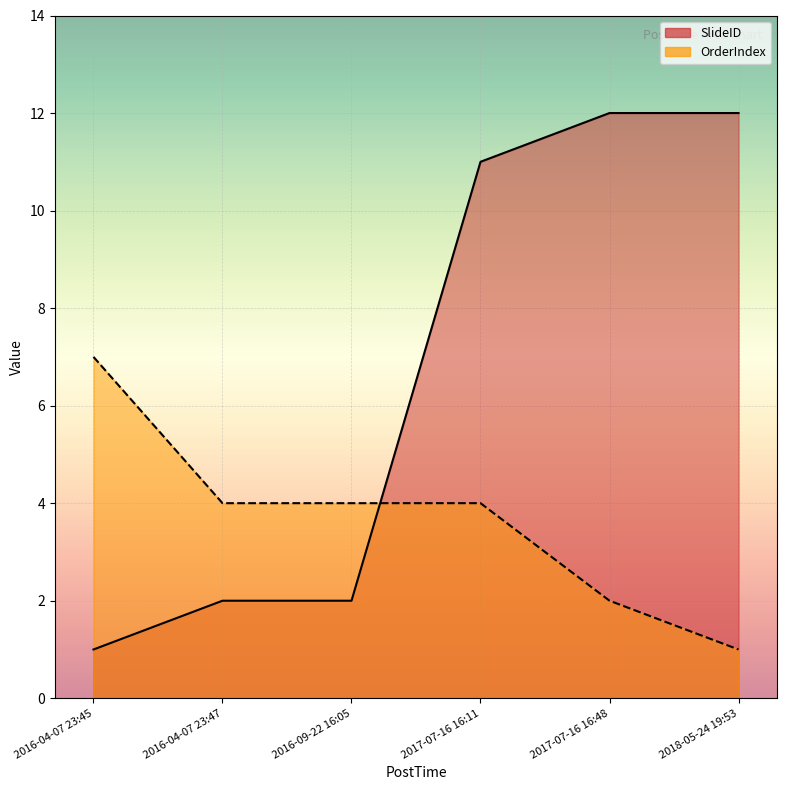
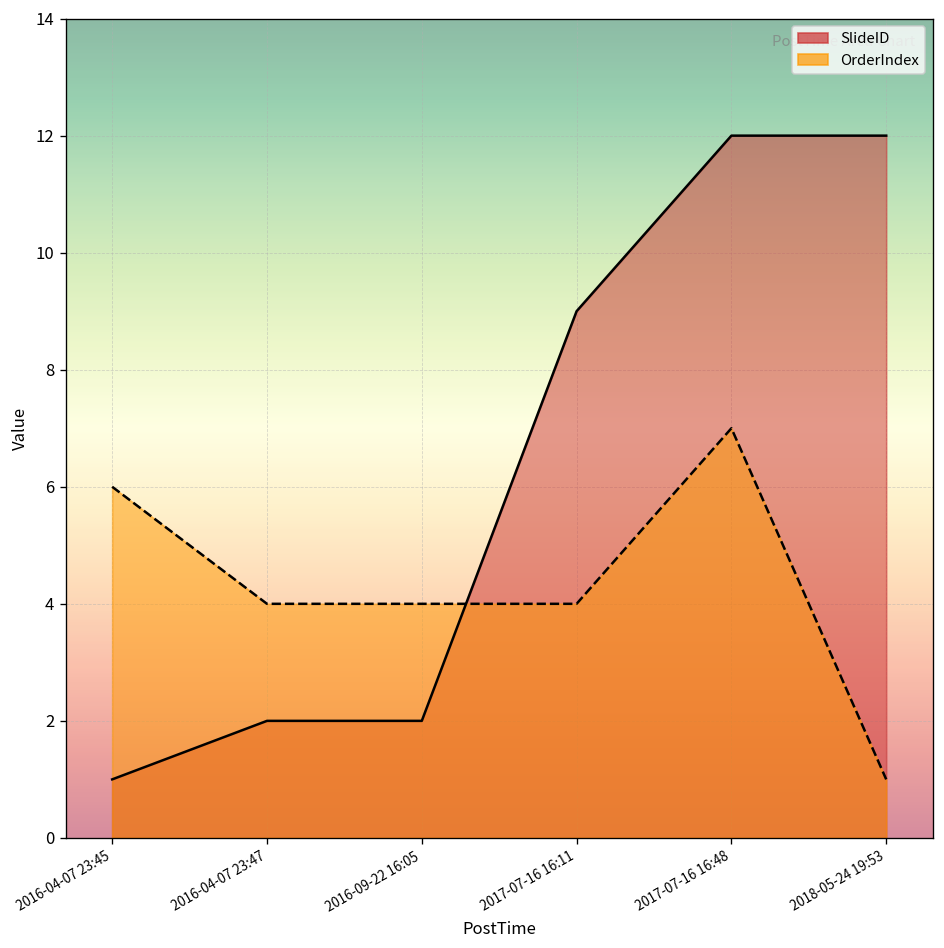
  {
    "SlideID": {
      "2016-04-07 23:45": 1,
      "2016-04-07 23:47": 2,
      "2016-09-22 16:05": 2,
-     "2017-07-16 16:11": 11,
+     "2017-07-16 16:11": 9,
      "2017-07-16 16:48": 12,
      "2018-05-24 19:53": 12
    },
    "OrderIndex": {
-     "2016-04-07 23:45": 7,
+     "2016-04-07 23:45": 6,
      "2016-04-07 23:47": 4,
      "2016-09-22 16:05": 4,
      "2017-07-16 16:11": 4,
-     "2017-07-16 16:48": 2,
+     "2017-07-16 16:48": 7,
      "2018-05-24 19:53": 1
    }
  }
